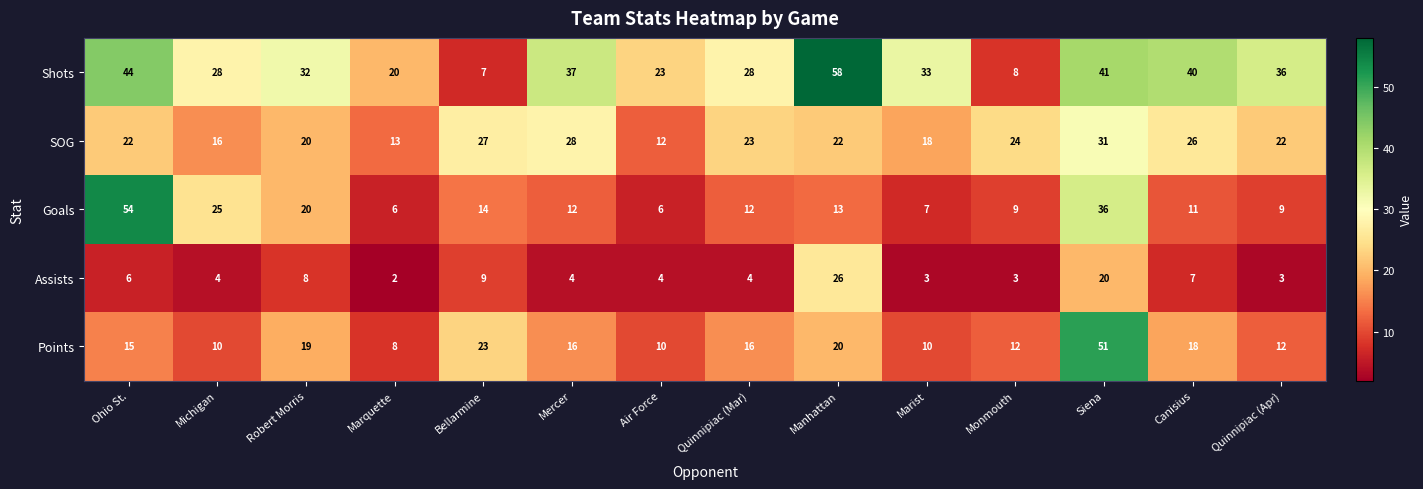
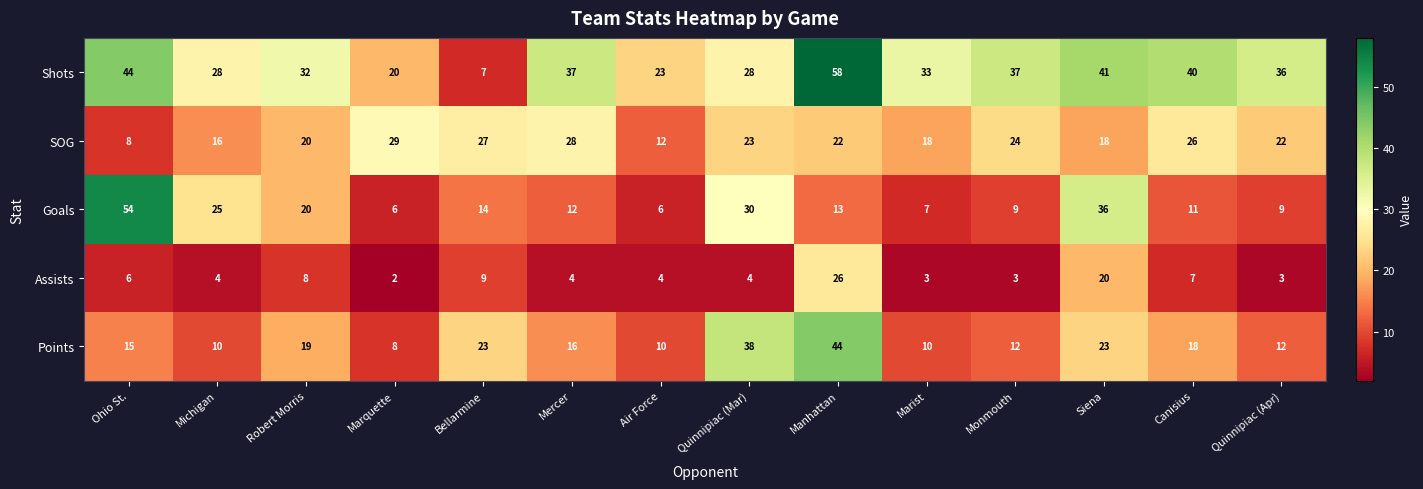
  {
    "Shots": {
      "Ohio St.": 44,
      "Michigan": 28,
      "Robert Morris": 32,
      "Marquette": 20,
      "Bellarmine": 7,
      "Mercer": 37,
      "Air Force": 23,
      "Quinnipiac (Mar)": 28,
      "Manhattan": 58,
      "Marist": 33,
-     "Monmouth": 8,
+     "Monmouth": 37,
      "Siena": 41,
      "Canisius": 40,
      "Quinnipiac (Apr)": 36
    },
    "SOG": {
-     "Ohio St.": 22,
+     "Ohio St.": 8,
      "Michigan": 16,
      "Robert Morris": 20,
-     "Marquette": 13,
+     "Marquette": 29,
      "Bellarmine": 27,
      "Mercer": 28,
      "Air Force": 12,
      "Quinnipiac (Mar)": 23,
      "Manhattan": 22,
      "Marist": 18,
      "Monmouth": 24,
-     "Siena": 31,
+     "Siena": 18,
      "Canisius": 26,
      "Quinnipiac (Apr)": 22
    },
    "Goals": {
      "Ohio St.": 54,
      "Michigan": 25,
      "Robert Morris": 20,
      "Marquette": 6,
      "Bellarmine": 14,
      "Mercer": 12,
      "Air Force": 6,
-     "Quinnipiac (Mar)": 12,
+     "Quinnipiac (Mar)": 30,
      "Manhattan": 13,
      "Marist": 7,
      "Monmouth": 9,
      "Siena": 36,
      "Canisius": 11,
      "Quinnipiac (Apr)": 9
    },
    "Assists": {
      "Ohio St.": 6,
      "Michigan": 4,
      "Robert Morris": 8,
      "Marquette": 2,
      "Bellarmine": 9,
      "Mercer": 4,
      "Air Force": 4,
      "Quinnipiac (Mar)": 4,
      "Manhattan": 26,
      "Marist": 3,
      "Monmouth": 3,
      "Siena": 20,
      "Canisius": 7,
      "Quinnipiac (Apr)": 3
    },
    "Points": {
      "Ohio St.": 15,
      "Michigan": 10,
      "Robert Morris": 19,
      "Marquette": 8,
      "Bellarmine": 23,
      "Mercer": 16,
      "Air Force": 10,
-     "Quinnipiac (Mar)": 16,
-     "Manhattan": 20,
+     "Quinnipiac (Mar)": 38,
+     "Manhattan": 44,
      "Marist": 10,
      "Monmouth": 12,
-     "Siena": 51,
+     "Siena": 23,
      "Canisius": 18,
      "Quinnipiac (Apr)": 12
    }
  }
